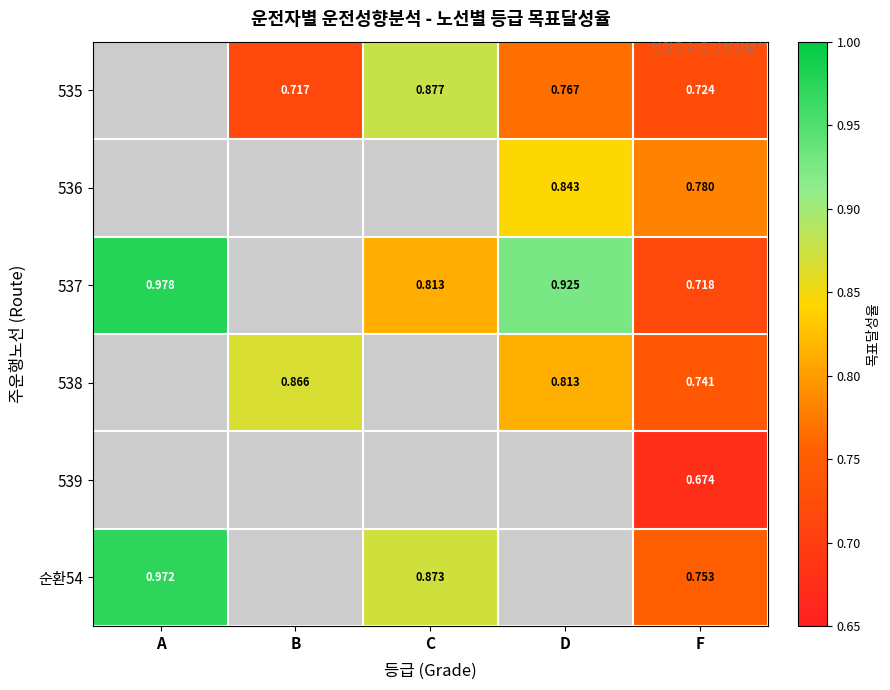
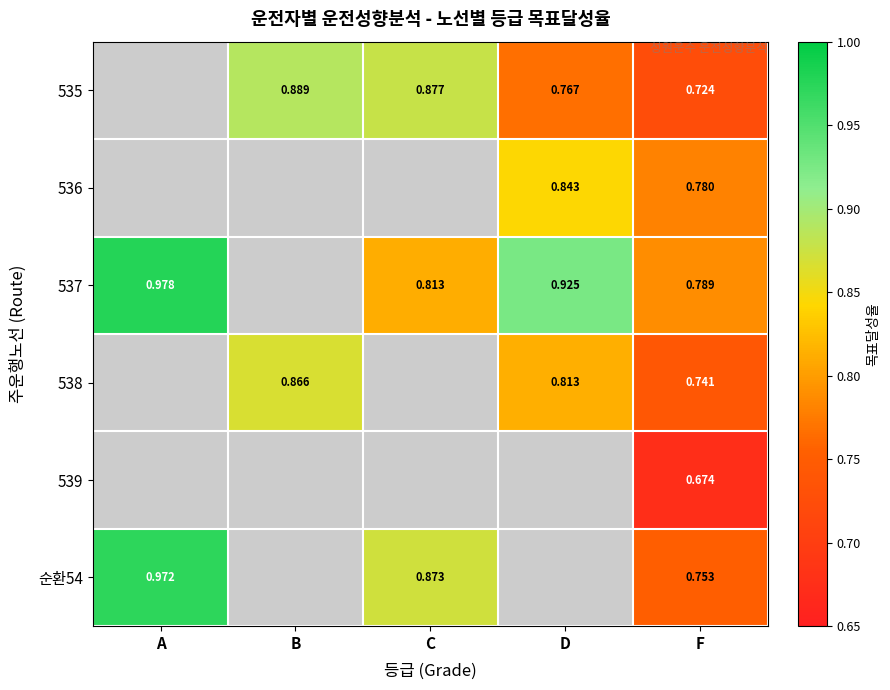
  {
    "535": {
-     "B": 0.717,
+     "B": 0.889,
      "C": 0.877,
      "D": 0.767
    },
    "536": {
      "D": 0.843,
      "F": 0.780
    },
    "537": {
      "A": 0.978,
      "C": 0.813,
      "D": 0.925,
-     "F": 0.718
+     "F": 0.789
    },
    "538": {
      "B": 0.866,
      "D": 0.813,
      "F": 0.741
    },
    "539": {
      "F": 0.674
    },
    "순환54": {
      "A": 0.972,
      "C": 0.873,
      "F": 0.753
    }
  }
